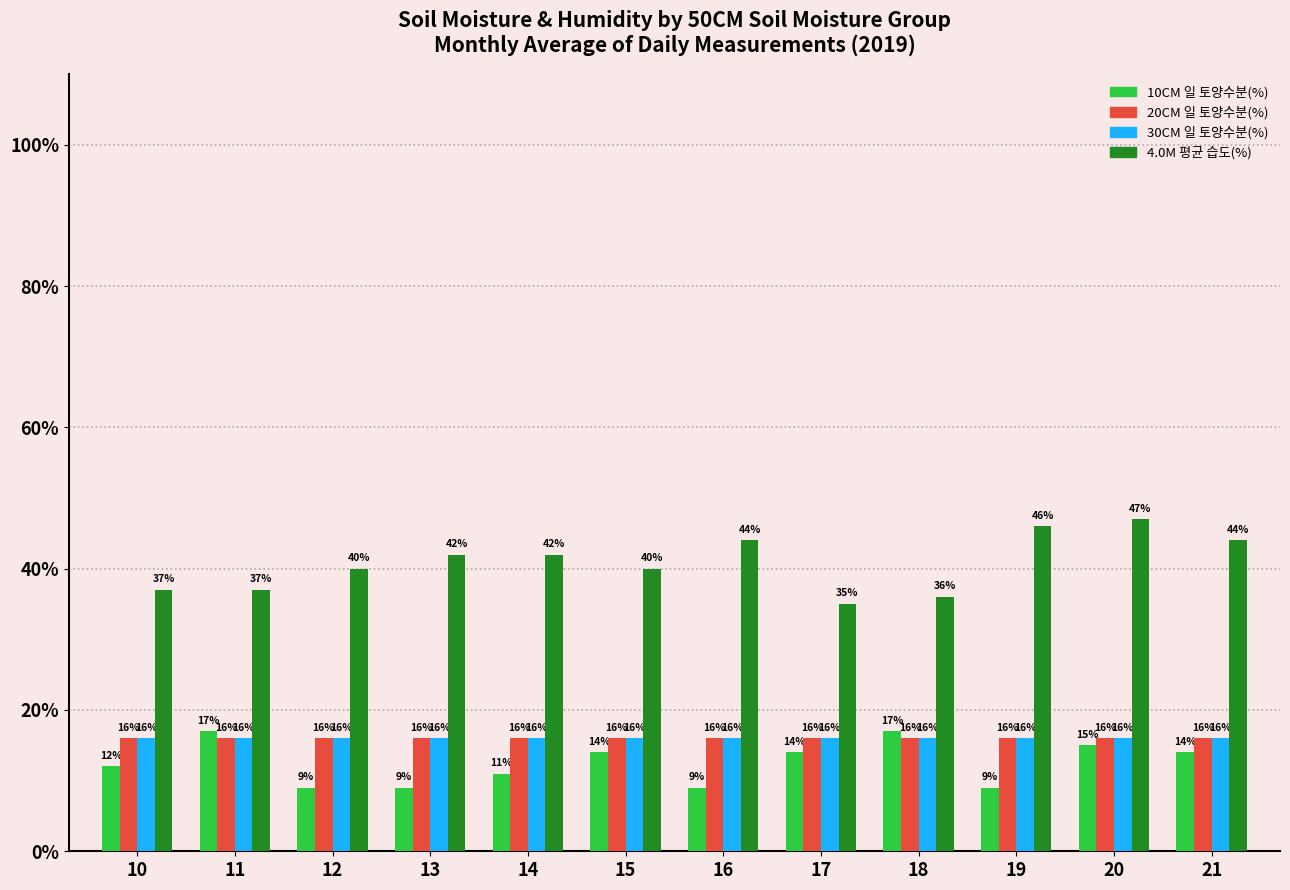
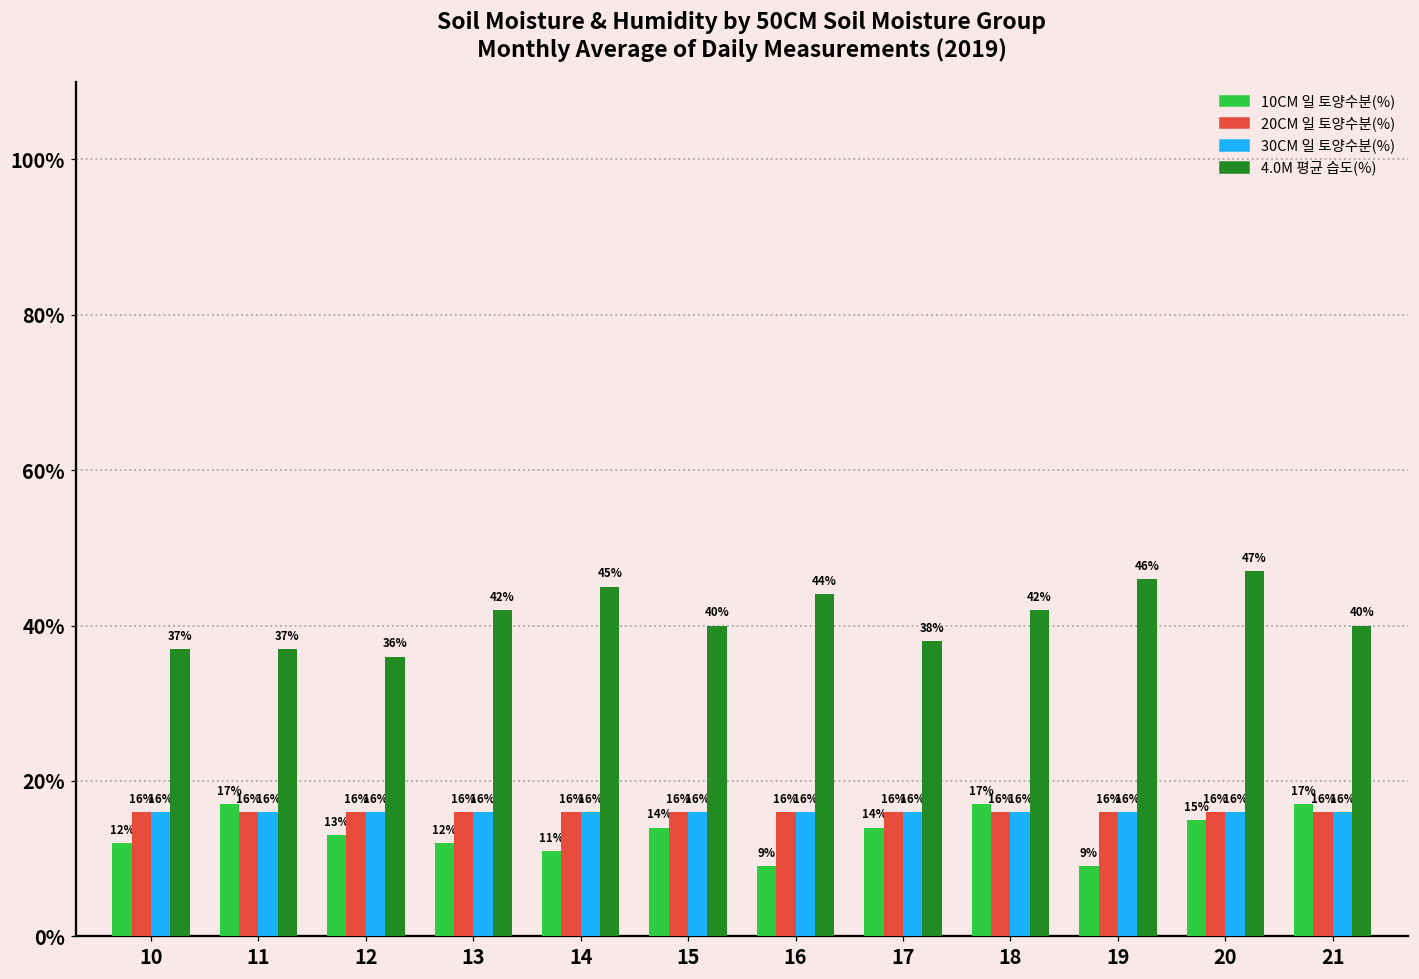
  {
    "10CM 일 토양수분(%)": {
      "10": "12%",
      "11": "17%",
-     "12": "9%",
-     "13": "9%",
+     "12": "13%",
+     "13": "12%",
      "14": "11%",
      "15": "14%",
      "16": "9%",
      "17": "14%",
      "18": "17%",
      "19": "9%",
      "20": "15%",
-     "21": "14%"
+     "21": "17%"
    },
    "4.0M 평균 습도(%)": {
      "10": "37%",
      "11": "37%",
-     "12": "40%",
+     "12": "36%",
      "13": "42%",
-     "14": "42%",
+     "14": "45%",
      "15": "40%",
      "16": "44%",
-     "17": "35%",
-     "18": "36%",
+     "17": "38%",
+     "18": "42%",
      "19": "46%",
      "20": "47%",
-     "21": "44%"
+     "21": "40%"
    }
  }
